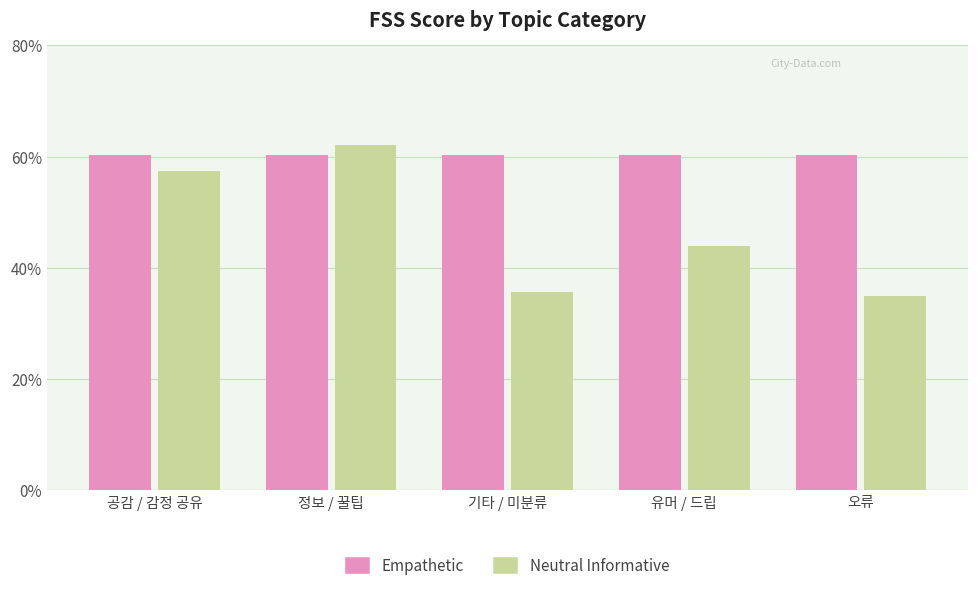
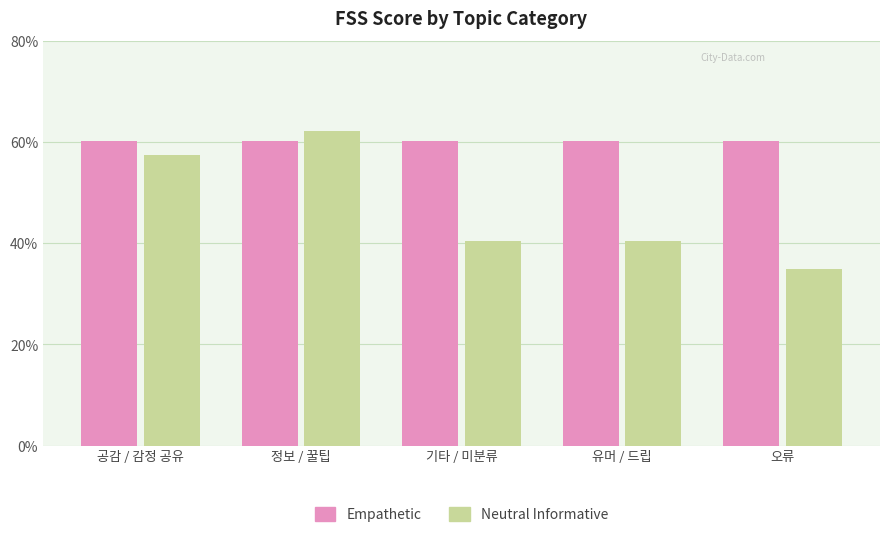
  {
    "Empathetic": {
      "공감 / 감정 공유": "60%",
      "정보 / 꿀팁": "60%",
      "기타 / 미분류": "60%",
      "유머 / 드립": "60%",
      "오류": "60%"
    },
    "Neutral Informative": {
      "공감 / 감정 공유": "57%",
      "정보 / 꿀팁": "62%",
-     "기타 / 미분류": "36%",
-     "유머 / 드립": "44%",
+     "기타 / 미분류": "41%",
+     "유머 / 드립": "41%",
      "오류": "35%"
    }
  }
